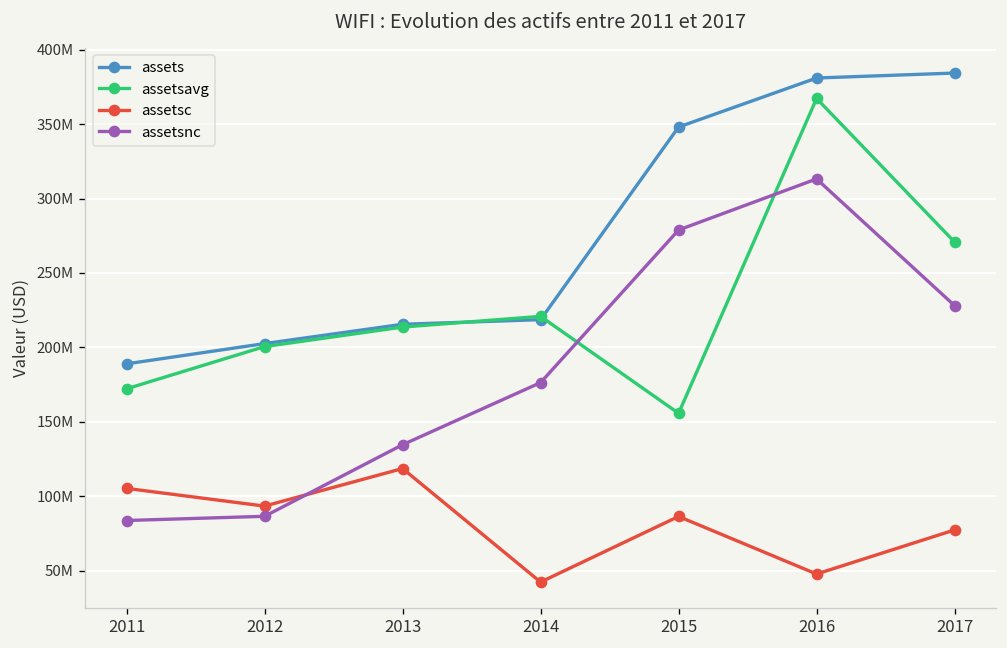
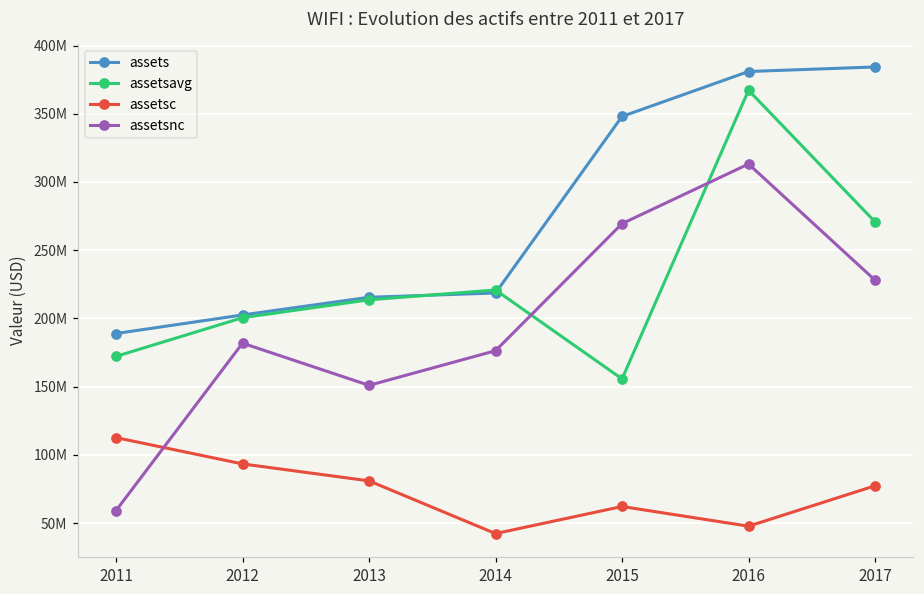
  {
    "assets": {
      "2011": 189000000,
      "2014": 219000000,
      "2015": 348000000,
      "2016": 381000000,
      "2017": 384000000
    },
    "assetsavg": {
      "2011": 172000000,
      "2014": 221000000,
      "2015": 156000000,
      "2016": 367000000,
      "2017": 271000000
    },
    "assetsc": {
-     "2011": 105000000,
+     "2011": 113000000,
      "2012": 93000000,
-     "2013": 119000000,
+     "2013": 81000000,
      "2014": 42000000,
-     "2015": 86000000,
+     "2015": 62000000,
      "2016": 48000000,
      "2017": 77000000
    },
    "assetsnc": {
-     "2011": 84000000,
-     "2012": 86000000,
-     "2013": 135000000,
+     "2011": 59000000,
+     "2012": 182000000,
+     "2013": 151000000,
      "2014": 176000000,
-     "2015": 279000000,
+     "2015": 269000000,
      "2016": 313000000,
      "2017": 228000000
    }
  }
